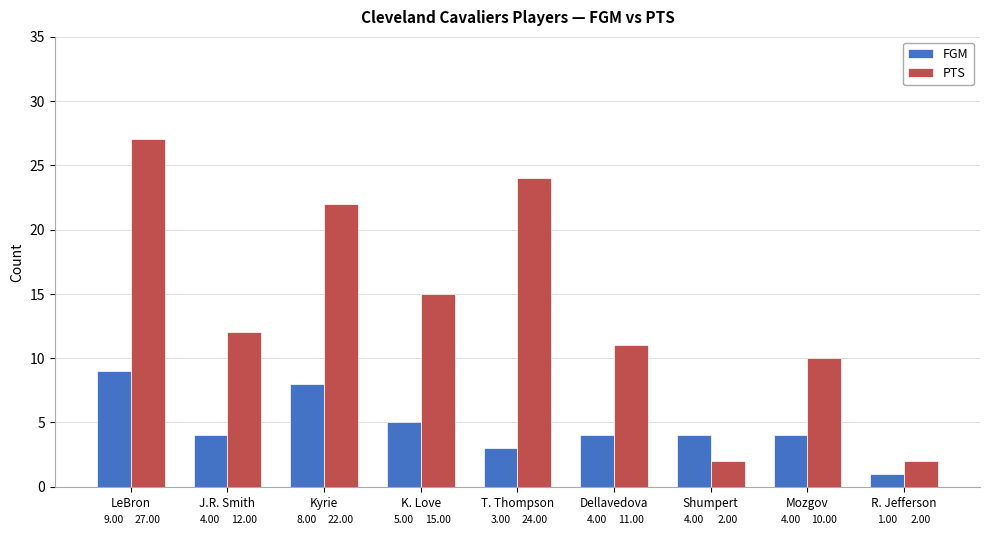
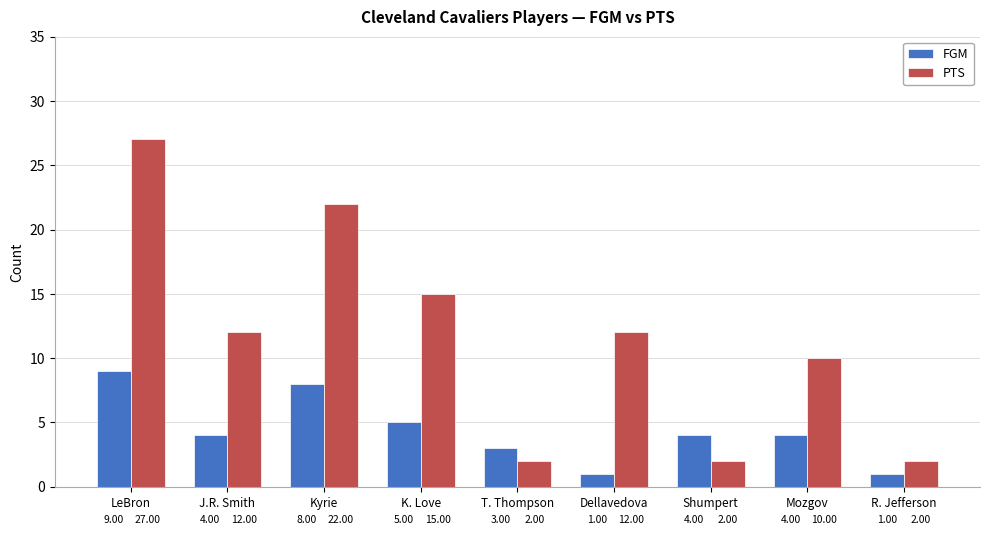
  {
    "FGM": {
-     "Dellavedova": 4.00
+     "Dellavedova": 1.00
    },
    "PTS": {
-     "T. Thompson": 24.00,
-     "Dellavedova": 11.00
+     "T. Thompson": 2.00,
+     "Dellavedova": 12.00
    }
  }
